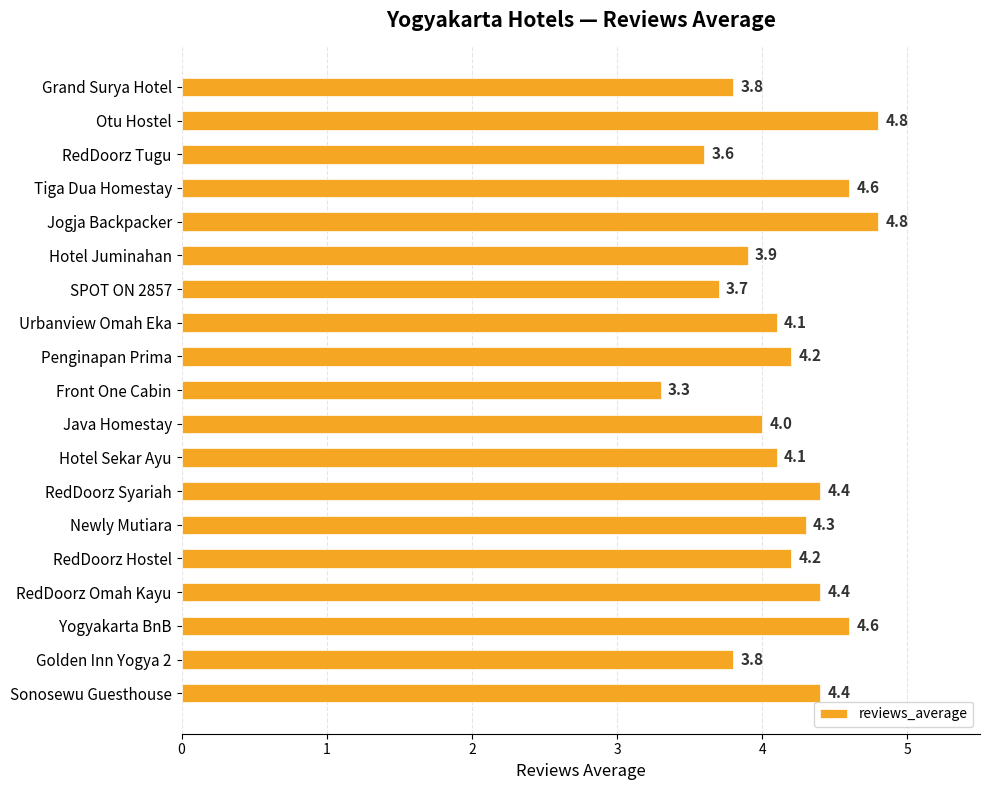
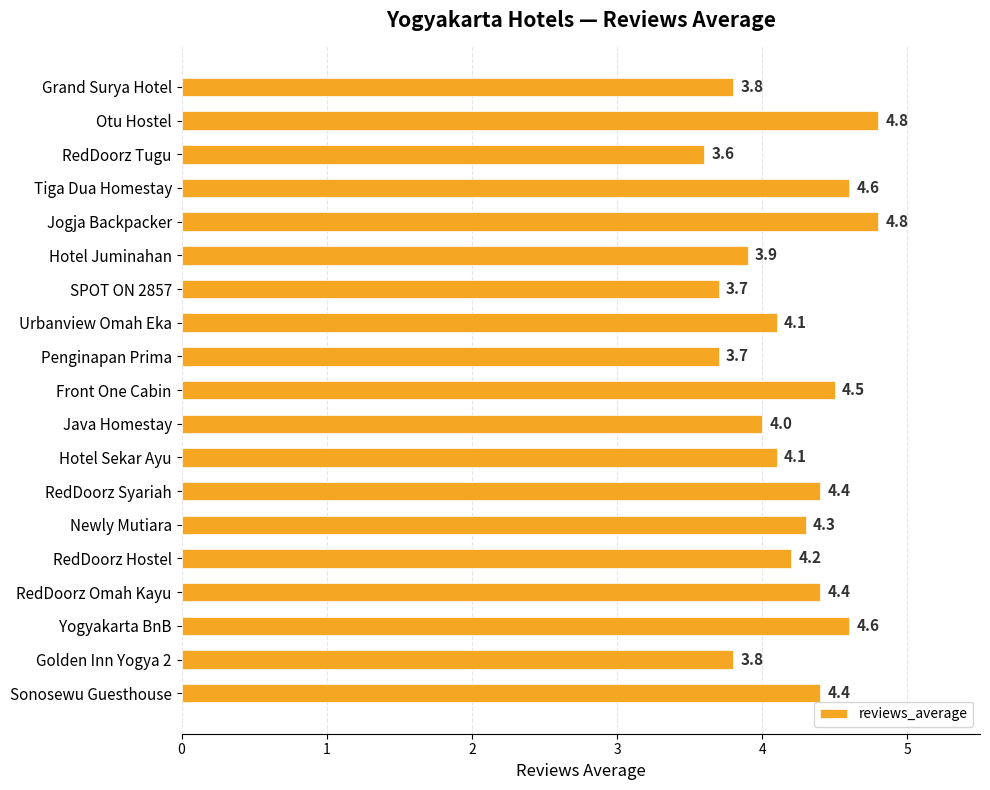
  {
    "Grand Surya Hotel": 3.8,
    "Otu Hostel": 4.8,
    "RedDoorz Tugu": 3.6,
    "Tiga Dua Homestay": 4.6,
    "Jogja Backpacker": 4.8,
    "Hotel Juminahan": 3.9,
    "SPOT ON 2857": 3.7,
    "Urbanview Omah Eka": 4.1,
-   "Penginapan Prima": 4.2,
-   "Front One Cabin": 3.3,
+   "Penginapan Prima": 3.7,
+   "Front One Cabin": 4.5,
    "Java Homestay": 4.0,
    "Hotel Sekar Ayu": 4.1,
    "RedDoorz Syariah": 4.4,
    "Newly Mutiara": 4.3,
    "RedDoorz Hostel": 4.2,
    "RedDoorz Omah Kayu": 4.4,
    "Yogyakarta BnB": 4.6,
    "Golden Inn Yogya 2": 3.8,
    "Sonosewu Guesthouse": 4.4
  }
